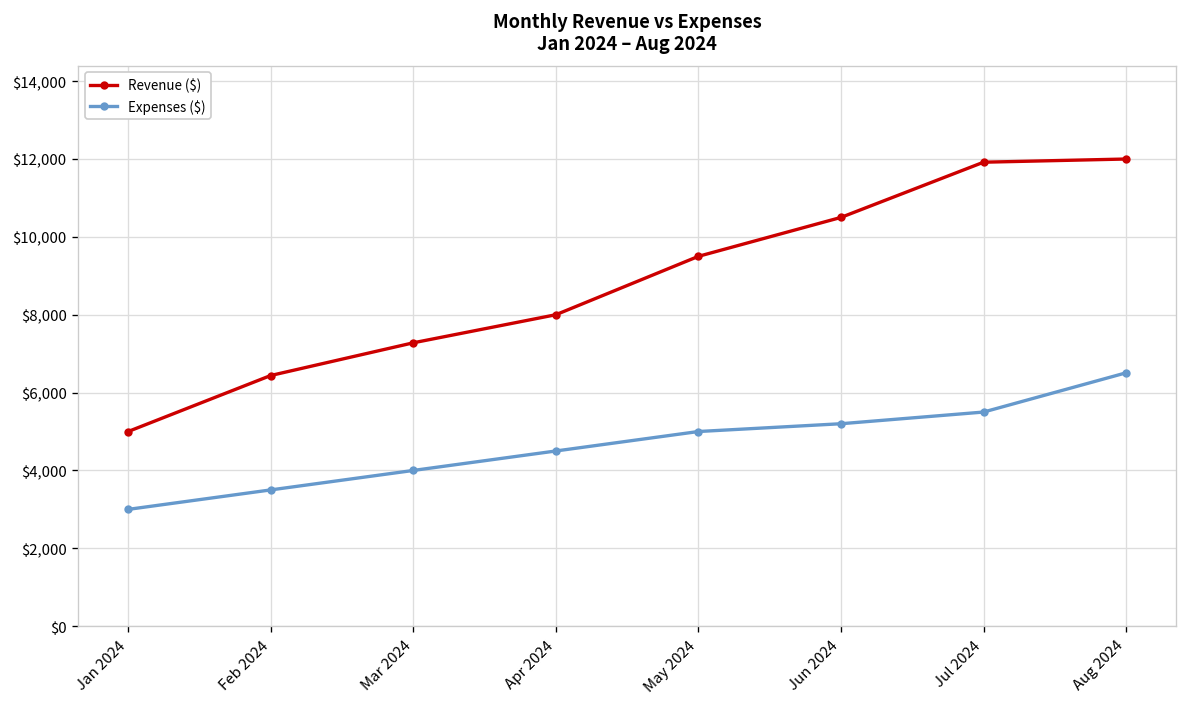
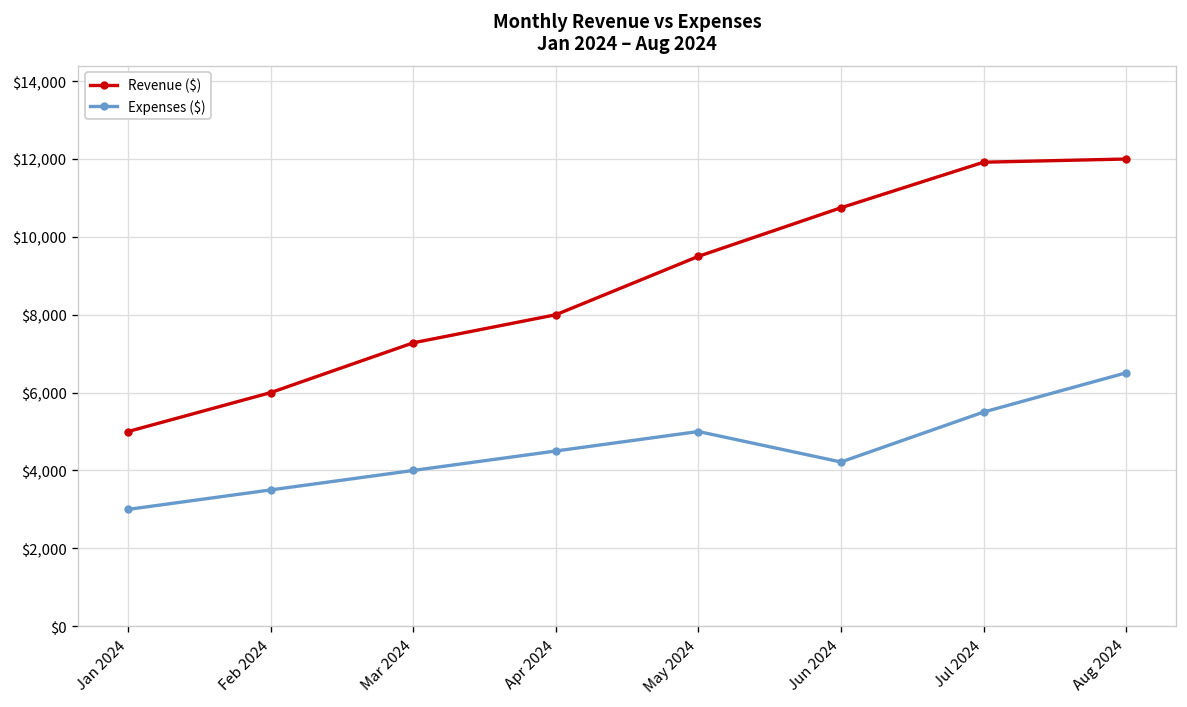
  {
    "Revenue ($)": {
      "Jan 2024": "$5,000",
-     "Feb 2024": "$6,400",
+     "Feb 2024": "$6,000",
      "Mar 2024": "$7,300",
      "Apr 2024": "$8,000",
      "May 2024": "$9,500",
-     "Jun 2024": "$10,500",
+     "Jun 2024": "$10,700",
      "Jul 2024": "$11,900",
      "Aug 2024": "$12,000"
    },
    "Expenses ($)": {
      "Jan 2024": "$3,000",
      "Feb 2024": "$3,500",
      "Mar 2024": "$4,000",
      "Apr 2024": "$4,500",
      "May 2024": "$5,000",
-     "Jun 2024": "$5,200",
+     "Jun 2024": "$4,200",
      "Jul 2024": "$5,500",
      "Aug 2024": "$6,500"
    }
  }
